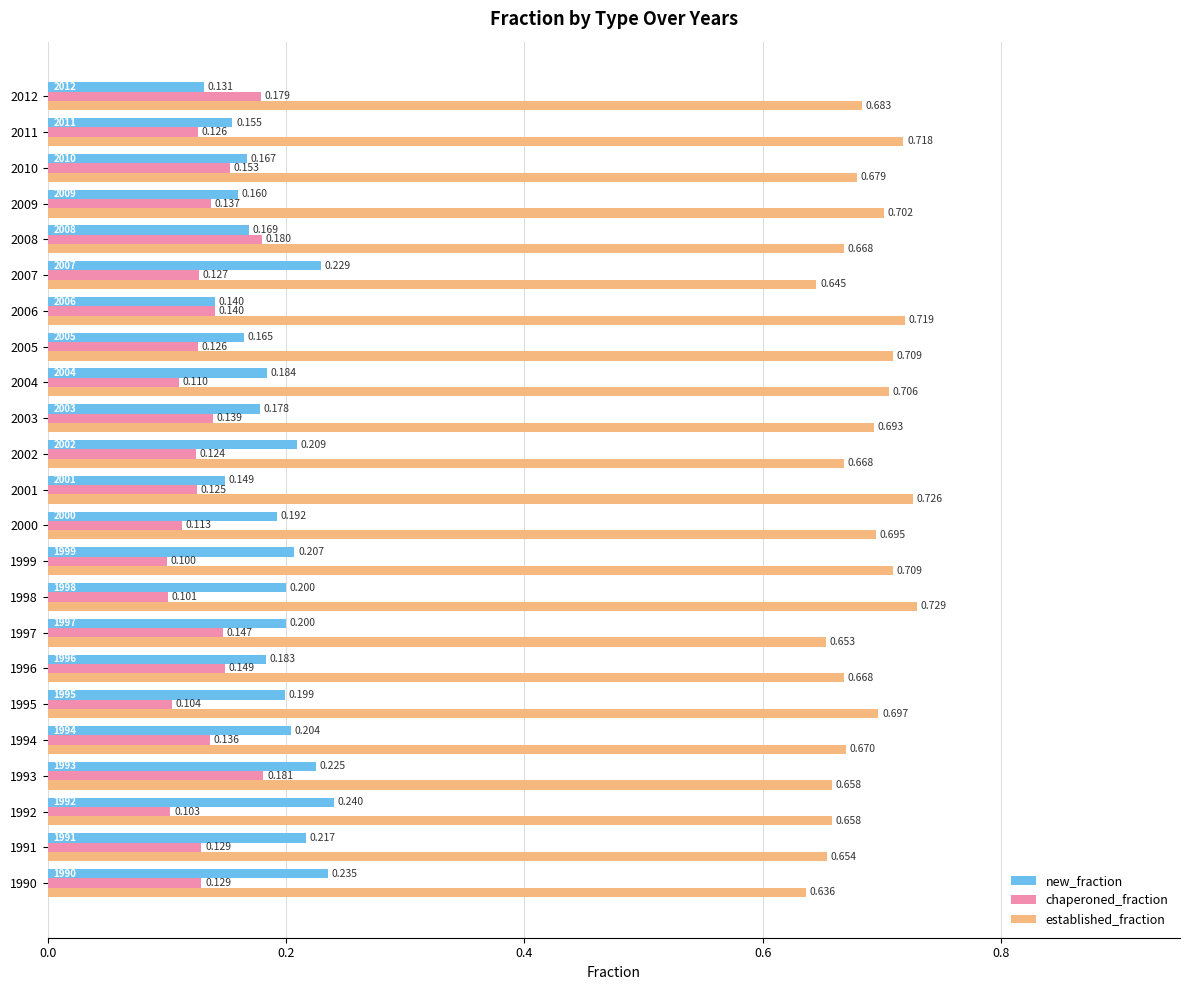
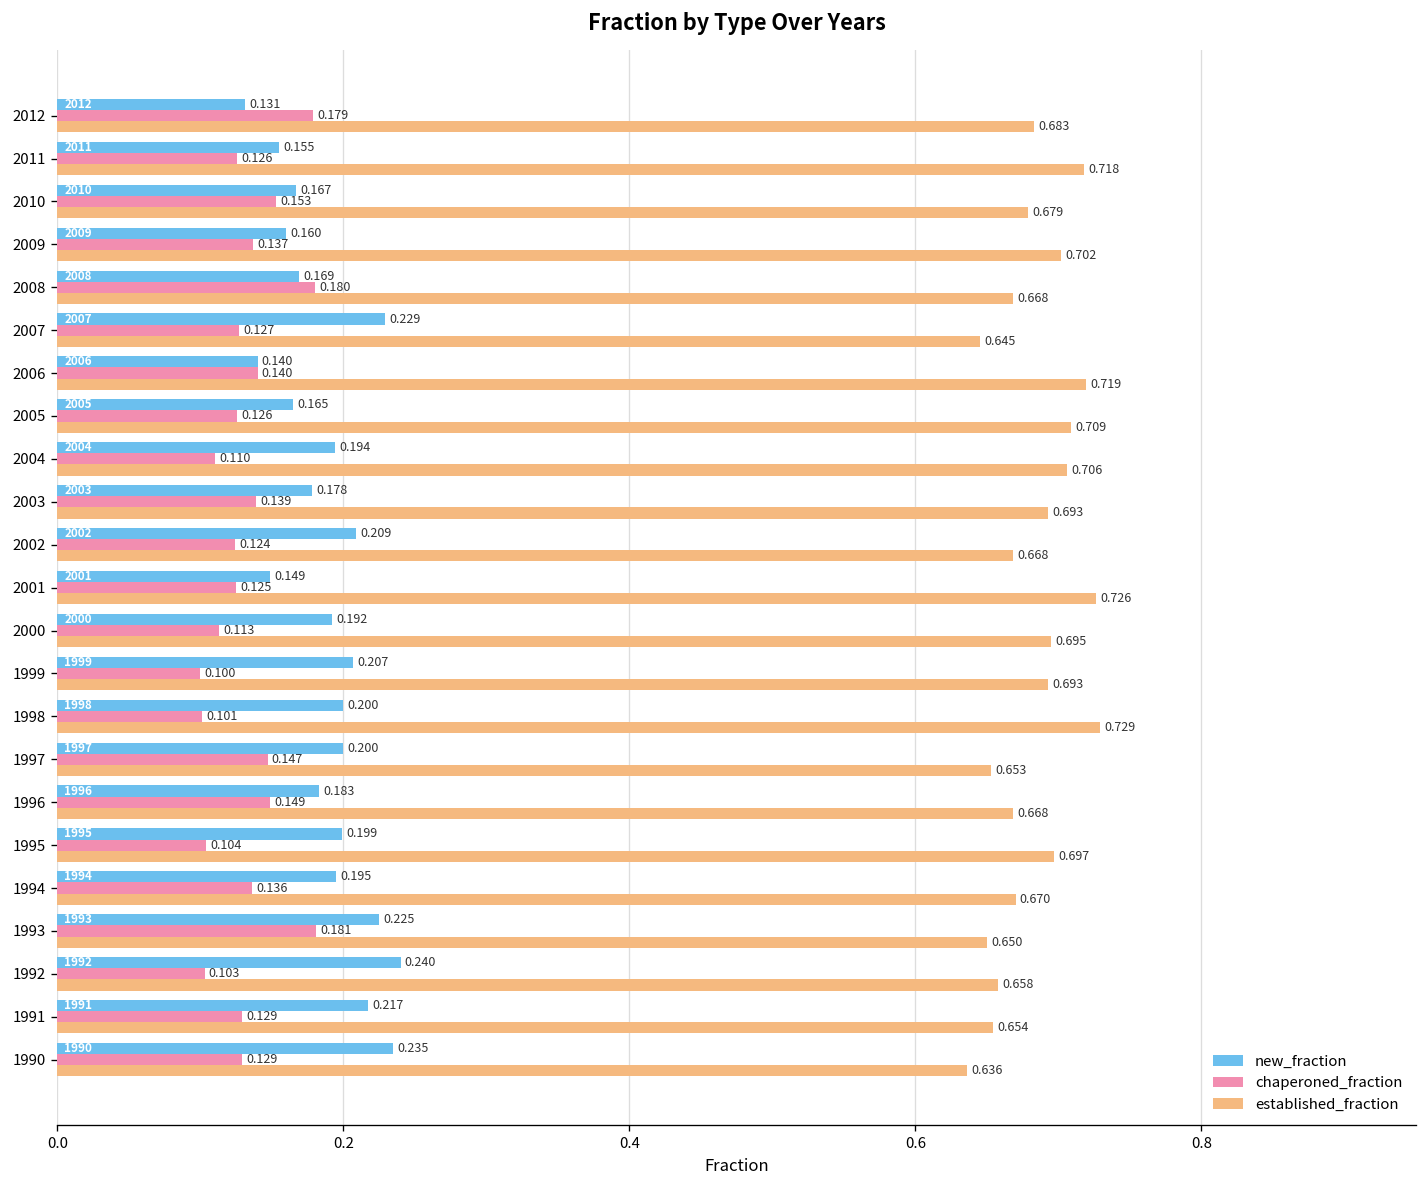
  {
    "new_fraction": {
      "2012": 0.131,
      "2011": 0.155,
      "2010": 0.167,
      "2009": 0.160,
      "2008": 0.169,
      "2007": 0.229,
      "2006": 0.140,
      "2005": 0.165,
-     "2004": 0.184,
+     "2004": 0.194,
      "2003": 0.178,
      "2002": 0.209,
      "2001": 0.149,
      "2000": 0.192,
      "1999": 0.207,
      "1998": 0.200,
      "1997": 0.200,
      "1996": 0.183,
      "1995": 0.199,
-     "1994": 0.204,
+     "1994": 0.195,
      "1993": 0.225,
      "1992": 0.240,
      "1991": 0.217,
      "1990": 0.235
    },
    "chaperoned_fraction": {
      "2012": 0.179,
      "2011": 0.126,
      "2010": 0.153,
      "2009": 0.137,
      "2008": 0.180,
      "2007": 0.127,
      "2006": 0.140,
      "2005": 0.126,
      "2004": 0.110,
      "2003": 0.139,
      "2002": 0.124,
      "2001": 0.125,
      "2000": 0.113,
      "1999": 0.100,
      "1998": 0.101,
      "1997": 0.147,
      "1996": 0.149,
      "1995": 0.104,
      "1994": 0.136,
      "1993": 0.181,
      "1992": 0.103,
      "1991": 0.129,
      "1990": 0.129
    },
    "established_fraction": {
      "2012": 0.683,
      "2011": 0.718,
      "2010": 0.679,
      "2009": 0.702,
      "2008": 0.668,
      "2007": 0.645,
      "2006": 0.719,
      "2005": 0.709,
      "2004": 0.706,
      "2003": 0.693,
      "2002": 0.668,
      "2001": 0.726,
      "2000": 0.695,
-     "1999": 0.709,
+     "1999": 0.693,
      "1998": 0.729,
      "1997": 0.653,
      "1996": 0.668,
      "1995": 0.697,
      "1994": 0.670,
-     "1993": 0.658,
+     "1993": 0.650,
      "1992": 0.658,
      "1991": 0.654,
      "1990": 0.636
    }
  }
